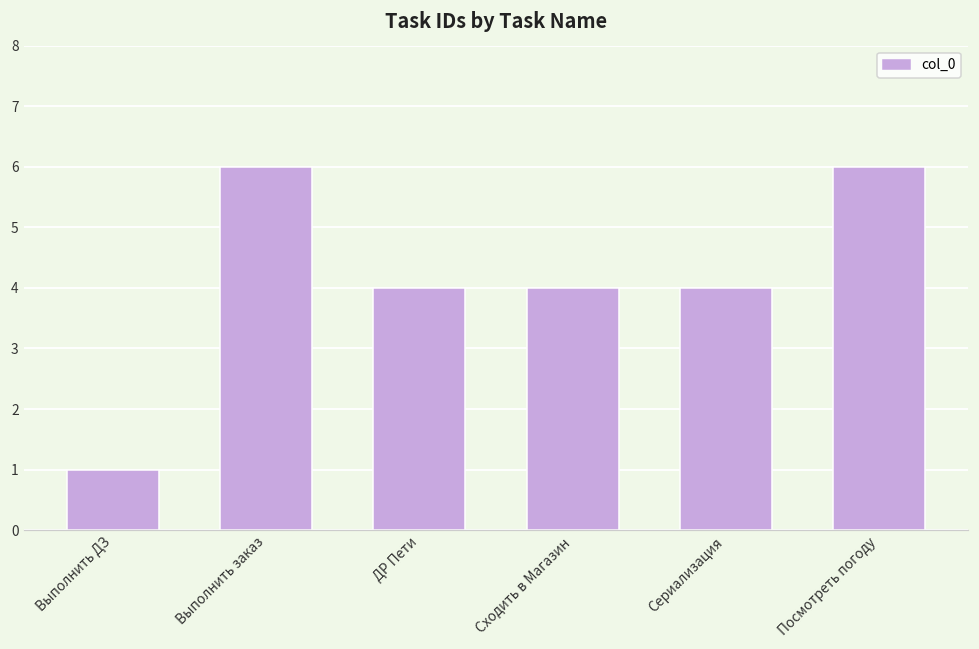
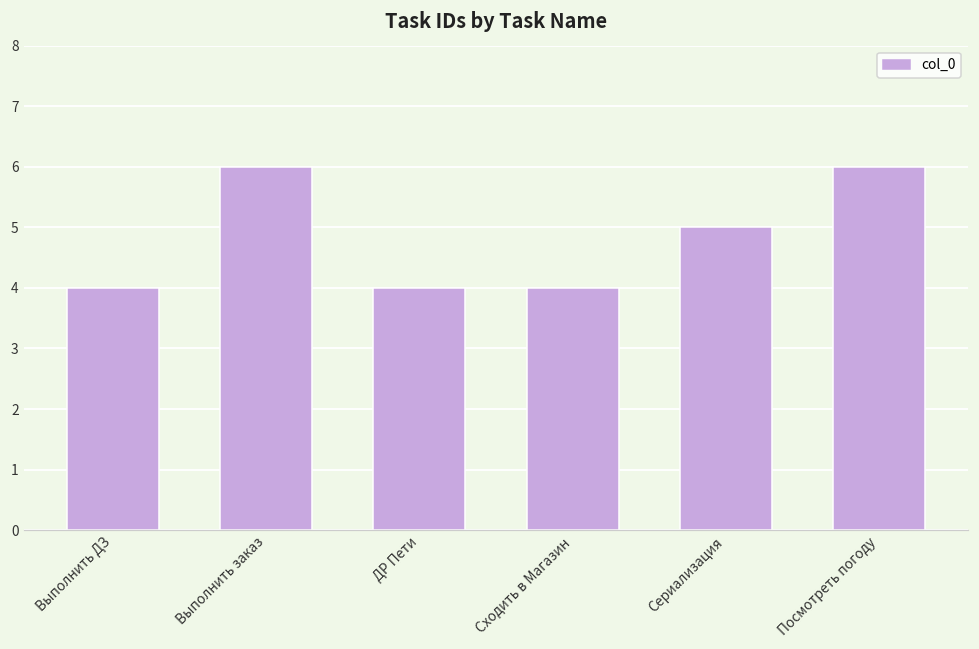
  {
-   "Выполнить ДЗ": 1,
+   "Выполнить ДЗ": 4,
    "Выполнить заказ": 6,
    "ДР Пети": 4,
    "Сходить в Магазин": 4,
-   "Сериализация": 4,
+   "Сериализация": 5,
    "Посмотреть погоду": 6
  }
